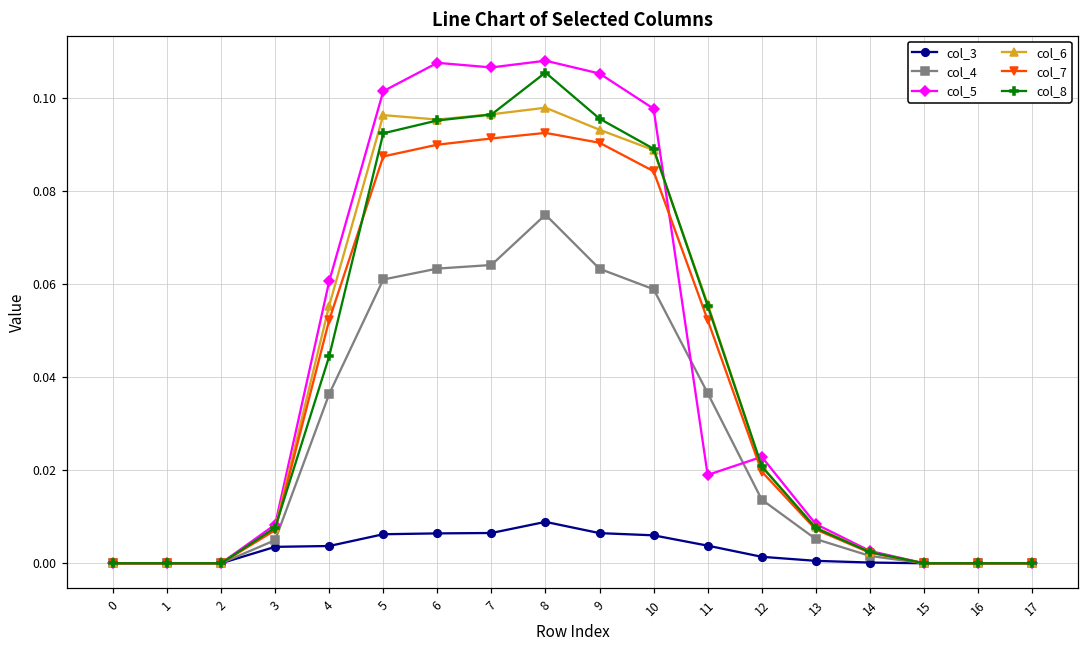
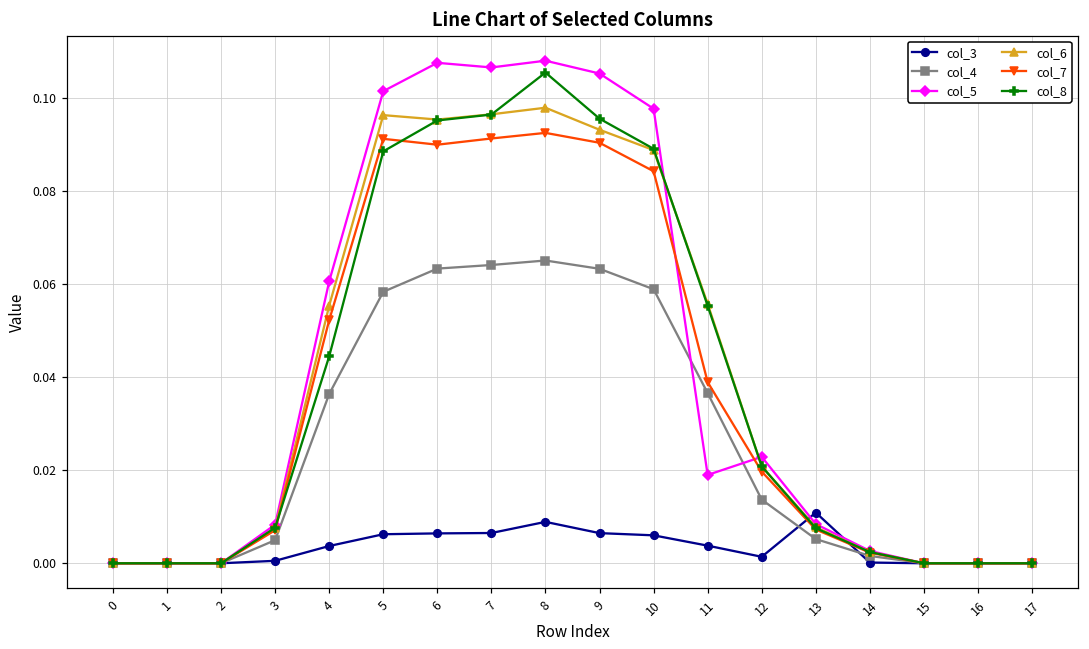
  {
    "col_3": {
-     "3": 0.004,
+     "3": 0.001,
      "4": 0.004,
      "5": 0.006,
      "6": 0.006,
      "7": 0.007,
      "8": 0.009,
      "9": 0.006,
      "10": 0.006,
      "11": 0.004,
      "12": 0.001,
-     "13": 0.001,
+     "13": 0.011,
      "14": 0.000
    },
    "col_4": {
      "3": 0.005,
      "4": 0.036,
-     "5": 0.061,
+     "5": 0.058,
      "6": 0.063,
      "7": 0.064,
-     "8": 0.075,
+     "8": 0.065,
      "9": 0.063,
      "10": 0.059,
      "11": 0.037,
      "12": 0.014,
      "13": 0.005,
      "14": 0.002
    },
    "col_5": {
      "3": 0.008,
      "4": 0.061,
      "5": 0.102,
      "6": 0.108,
      "7": 0.107,
      "8": 0.108,
      "9": 0.105,
      "10": 0.098,
      "11": 0.019,
      "12": 0.023,
      "13": 0.008
    },
    "col_6": {
      "4": 0.055,
      "5": 0.096,
      "8": 0.098,
      "9": 0.093
    },
    "col_7": {
      "4": 0.052,
-     "5": 0.088,
+     "5": 0.091,
      "6": 0.090,
      "7": 0.091,
      "8": 0.093,
      "9": 0.090,
      "10": 0.084,
-     "11": 0.052,
+     "11": 0.039,
      "12": 0.020
    },
    "col_8": {
      "4": 0.045,
-     "5": 0.093,
+     "5": 0.089,
      "8": 0.106,
      "9": 0.096
    }
  }
